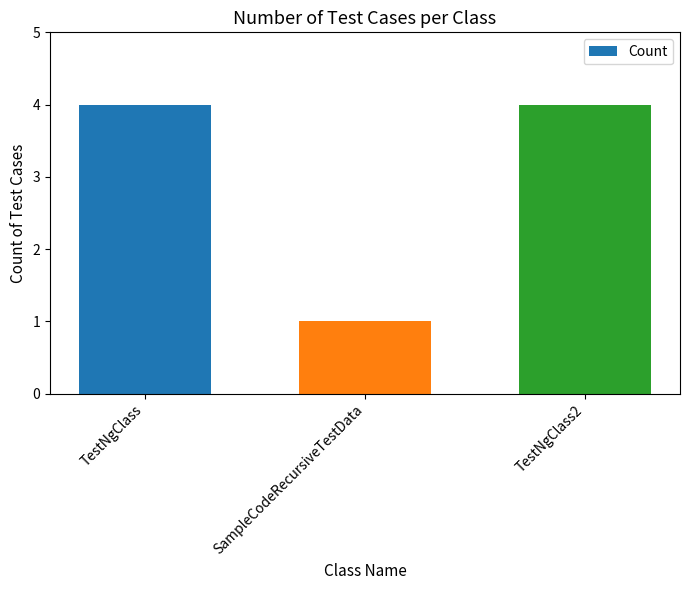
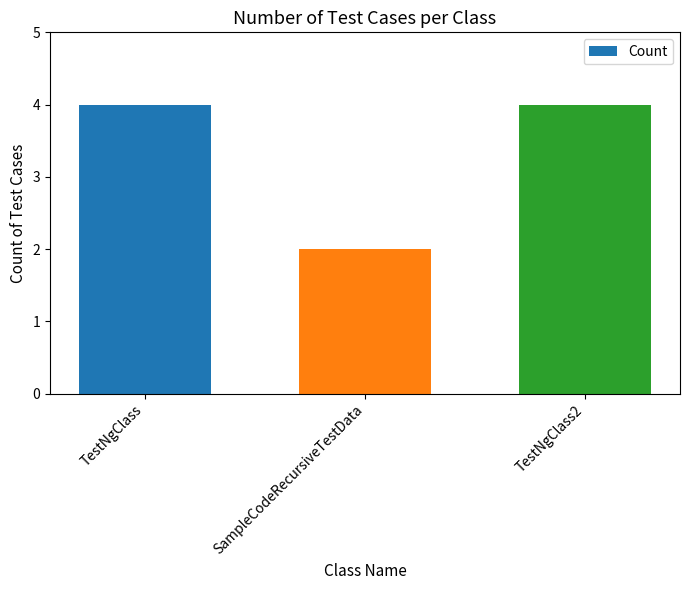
  {
    "TestNgClass": 4,
-   "SampleCodeRecursiveTestData": 1,
+   "SampleCodeRecursiveTestData": 2,
    "TestNgClass2": 4
  }
